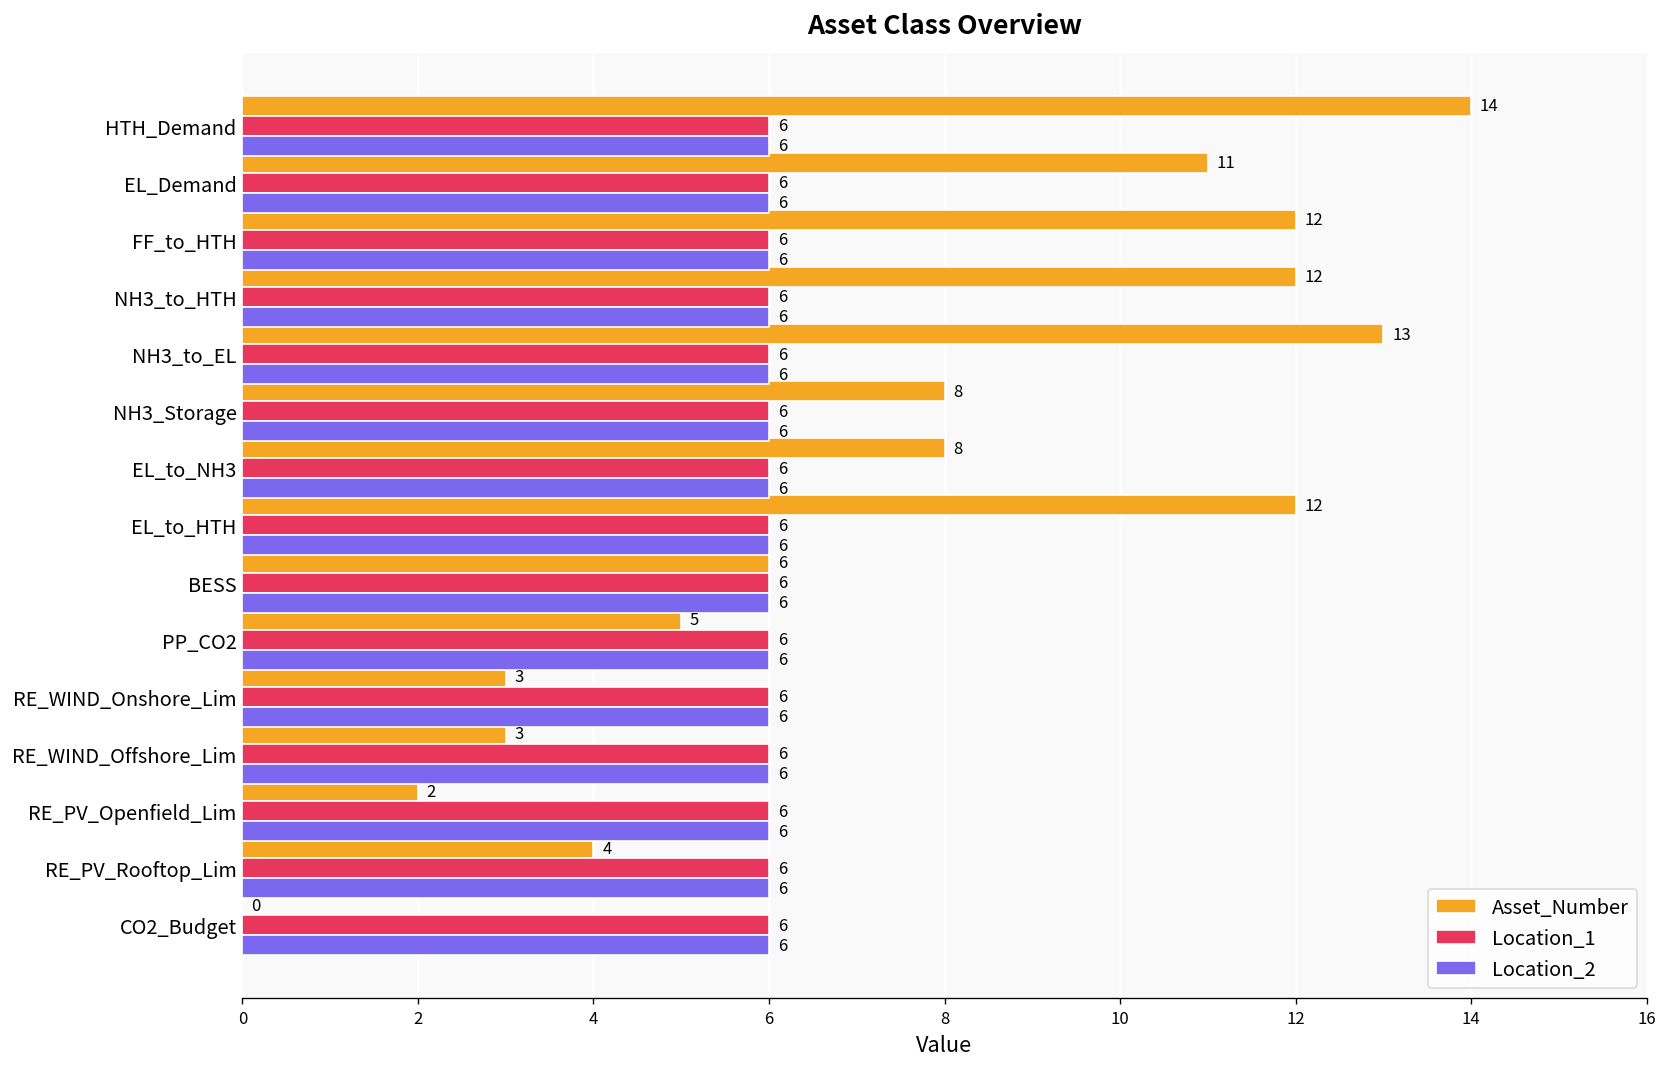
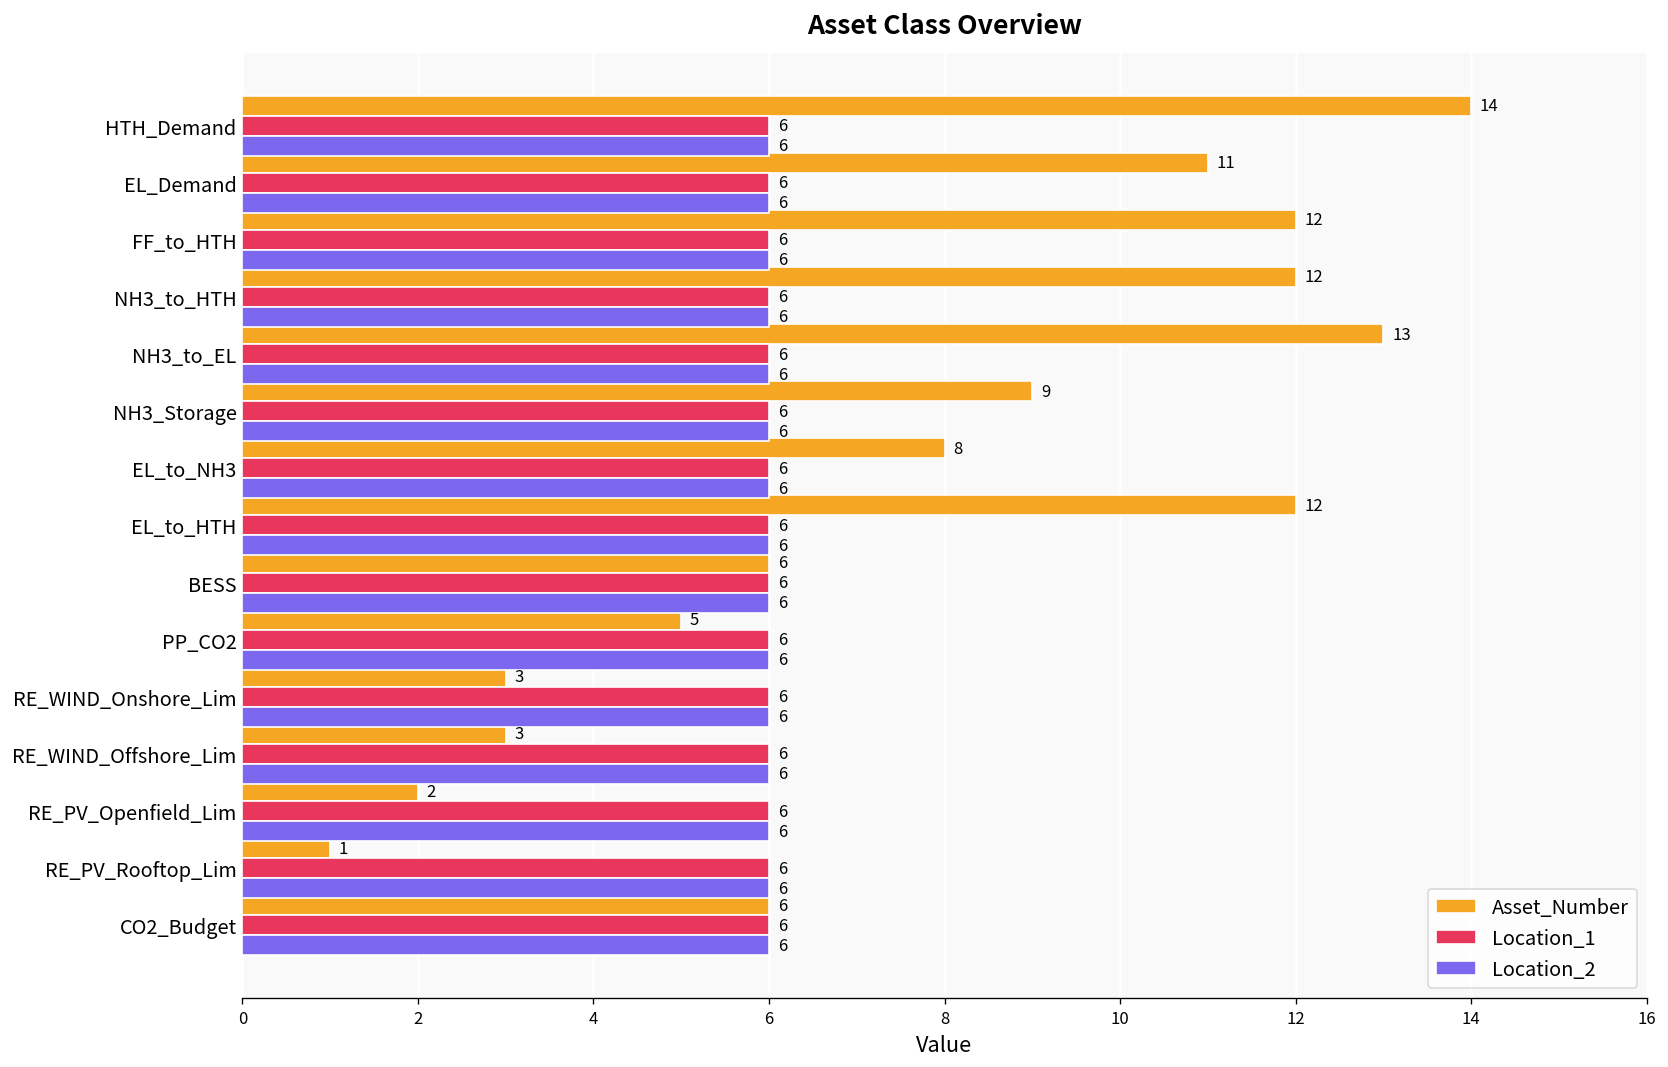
  {
    "Asset_Number": {
      "HTH_Demand": 14,
      "EL_Demand": 11,
      "FF_to_HTH": 12,
      "NH3_to_HTH": 12,
      "NH3_to_EL": 13,
-     "NH3_Storage": 8,
+     "NH3_Storage": 9,
      "EL_to_NH3": 8,
      "EL_to_HTH": 12,
      "BESS": 6,
      "PP_CO2": 5,
      "RE_WIND_Onshore_Lim": 3,
      "RE_WIND_Offshore_Lim": 3,
      "RE_PV_Openfield_Lim": 2,
-     "RE_PV_Rooftop_Lim": 4,
-     "CO2_Budget": 0
+     "RE_PV_Rooftop_Lim": 1,
+     "CO2_Budget": 6
    },
    "Location_1": {
      "HTH_Demand": 6,
      "EL_Demand": 6,
      "FF_to_HTH": 6,
      "NH3_to_HTH": 6,
      "NH3_to_EL": 6,
      "NH3_Storage": 6,
      "EL_to_NH3": 6,
      "EL_to_HTH": 6,
      "BESS": 6,
      "PP_CO2": 6,
      "RE_WIND_Onshore_Lim": 6,
      "RE_WIND_Offshore_Lim": 6,
      "RE_PV_Openfield_Lim": 6,
      "RE_PV_Rooftop_Lim": 6,
      "CO2_Budget": 6
    },
    "Location_2": {
      "HTH_Demand": 6,
      "EL_Demand": 6,
      "FF_to_HTH": 6,
      "NH3_to_HTH": 6,
      "NH3_to_EL": 6,
      "NH3_Storage": 6,
      "EL_to_NH3": 6,
      "EL_to_HTH": 6,
      "BESS": 6,
      "PP_CO2": 6,
      "RE_WIND_Onshore_Lim": 6,
      "RE_WIND_Offshore_Lim": 6,
      "RE_PV_Openfield_Lim": 6,
      "RE_PV_Rooftop_Lim": 6,
      "CO2_Budget": 6
    }
  }
